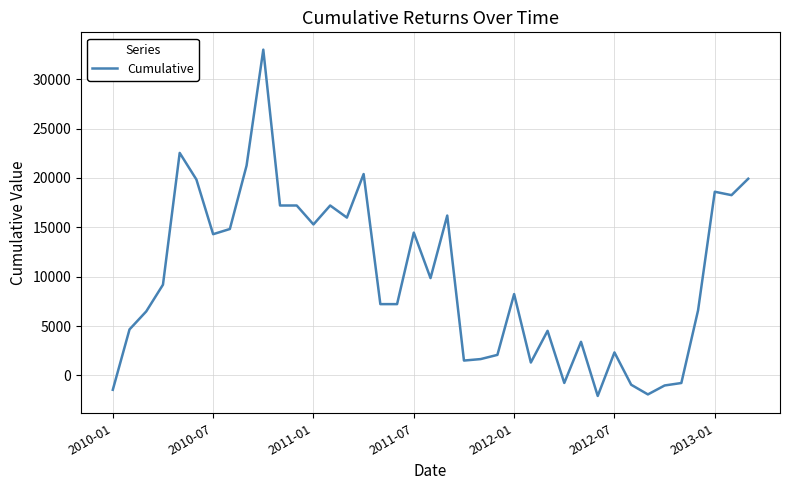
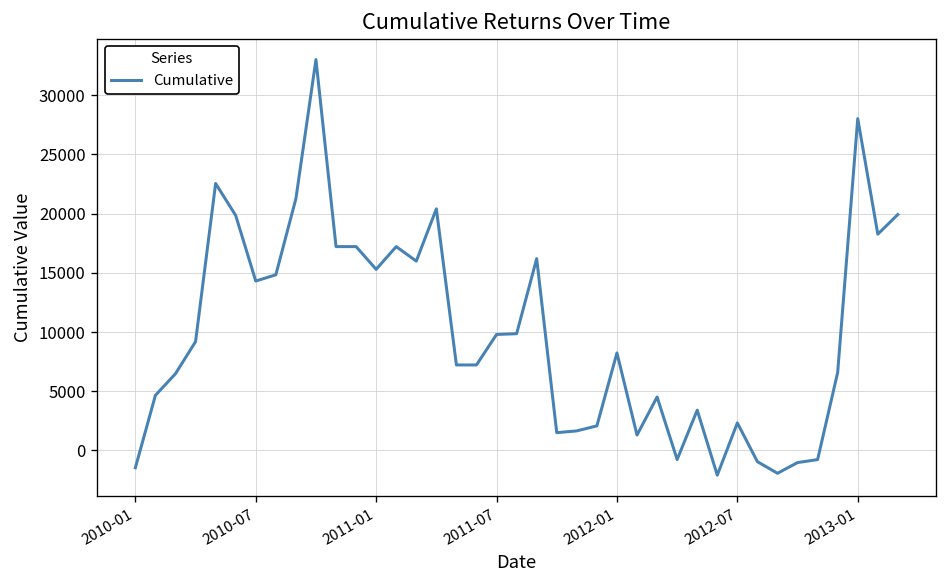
  {
    "2010-01": -1000,
    "2010-07": 14000,
    "2011-01": 15000,
-   "2011-07": 14000,
+   "2011-07": 10000,
    "2012-01": 8000,
    "2012-07": 2000,
-   "2013-01": 19000
+   "2013-01": 28000
  }
